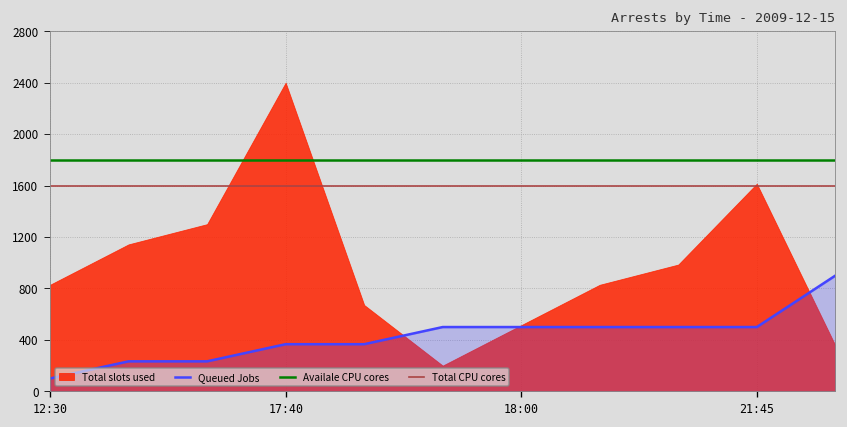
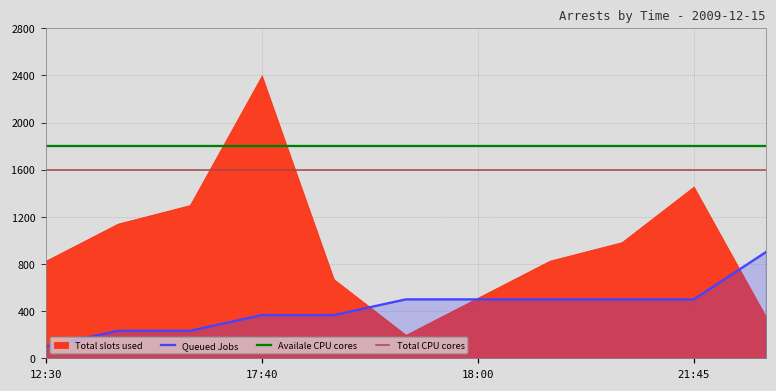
  {
    "Total slots used": {
      "12:30": 830,
      "17:40": 2400,
-     "21:45": 1610
+     "21:45": 1460
    },
    "Queued Jobs": {
      "12:30": 100,
      "17:40": 370,
      "21:45": 500
    }
  }
